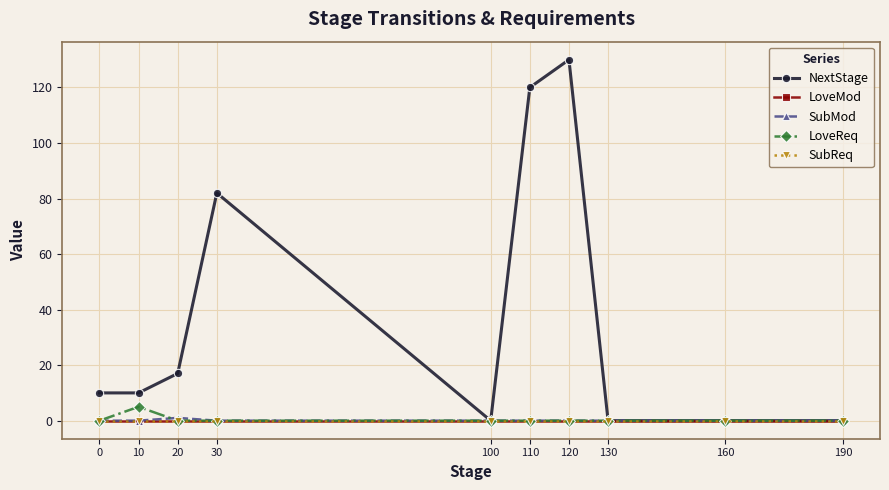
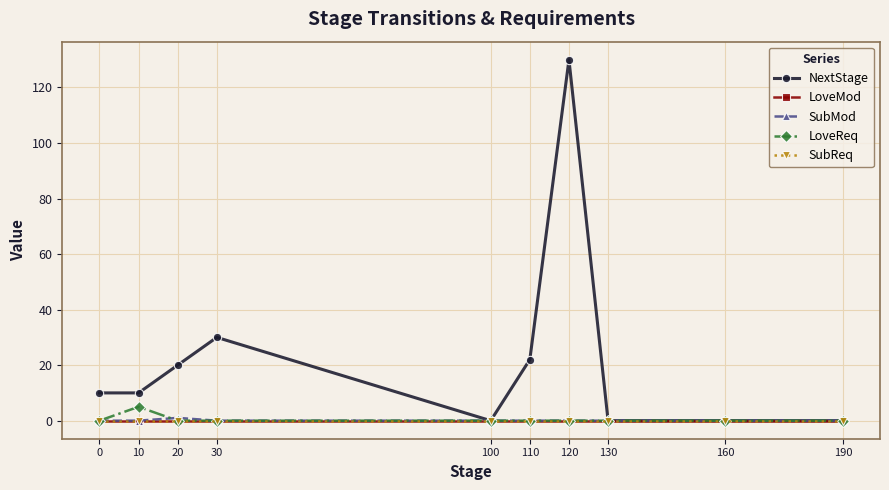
  {
    "NextStage": {
      "0": 10,
      "10": 10,
-     "20": 17,
-     "30": 82,
-     "110": 120,
+     "20": 20,
+     "30": 30,
+     "110": 22,
      "120": 130
    },
    "SubMod": {
      "20": 1
    },
    "LoveReq": {
      "10": 5
    }
  }
